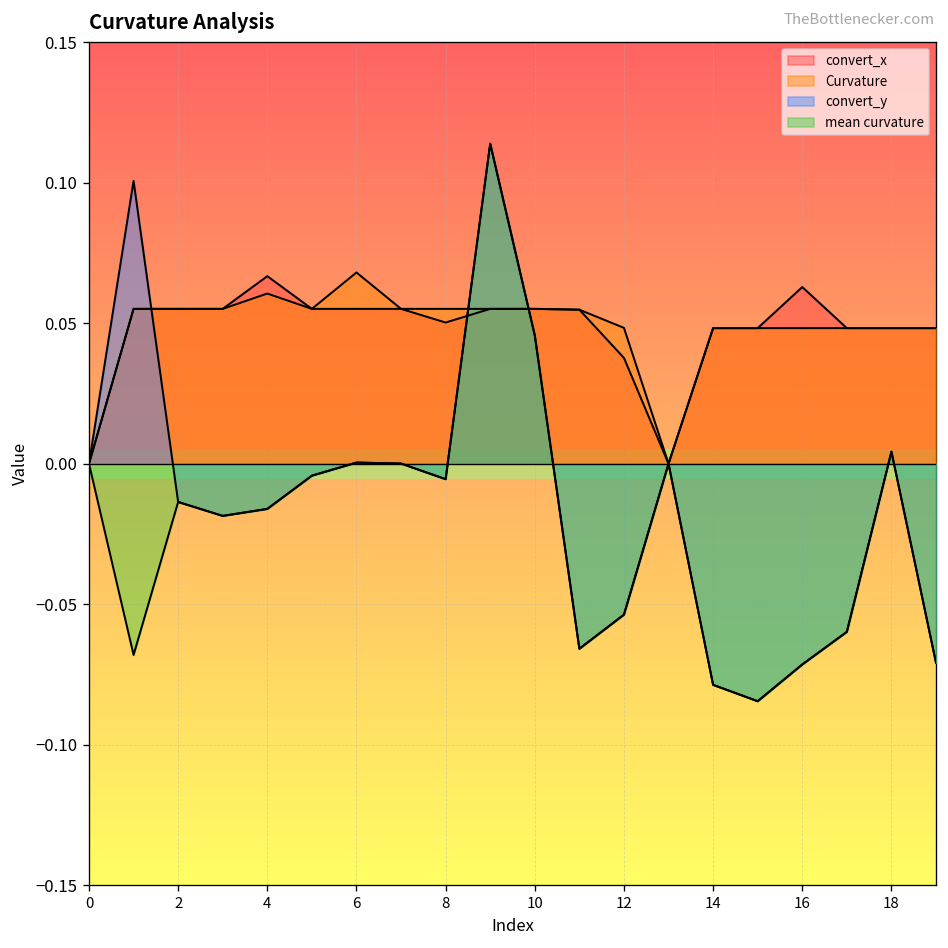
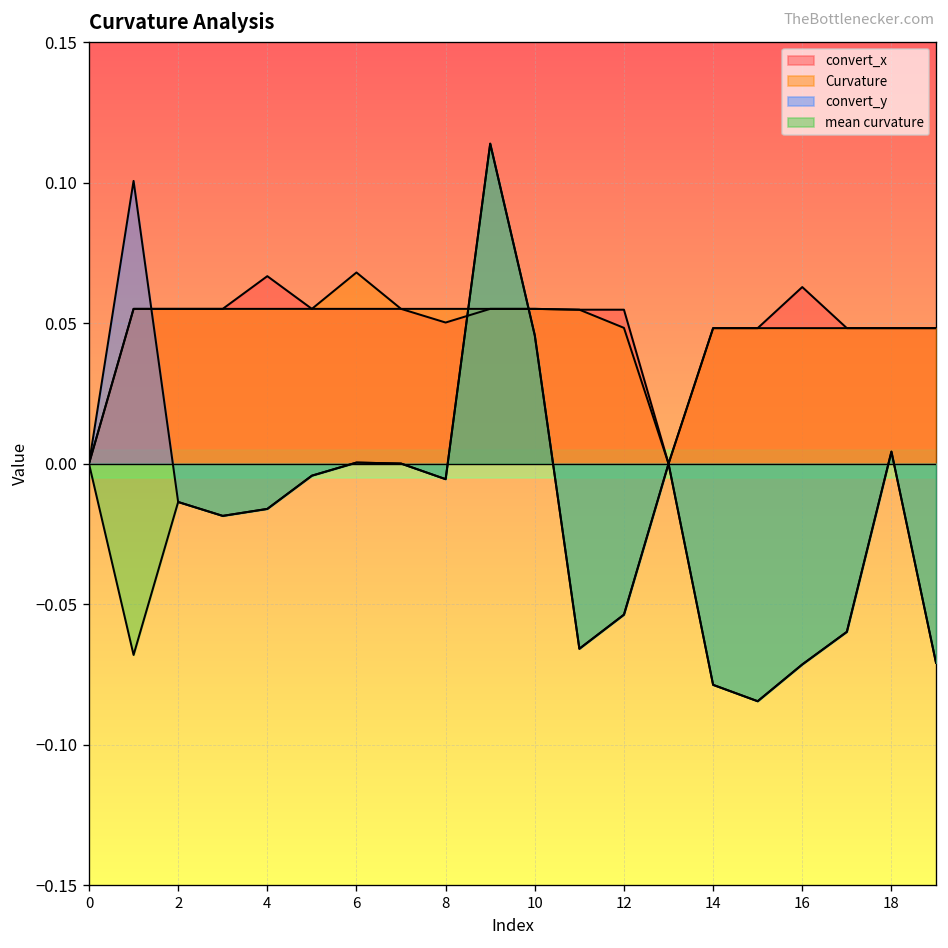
  {
    "convert_x": {
      "4": 0.067,
      "6": 0.055,
      "8": 0.050,
-     "12": 0.038,
+     "12": 0.055,
      "16": 0.063
    },
    "Curvature": {
-     "4": 0.061,
+     "4": 0.055,
      "6": 0.068,
      "8": 0.055,
      "12": 0.048,
      "16": 0.048
    }
  }
